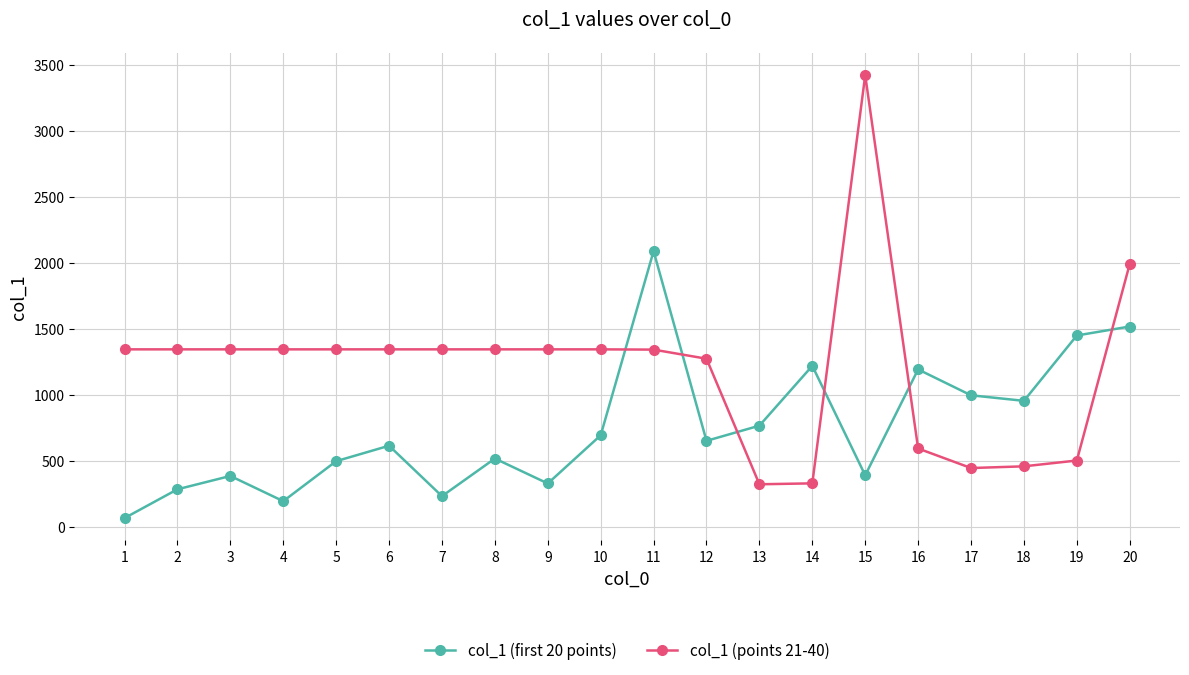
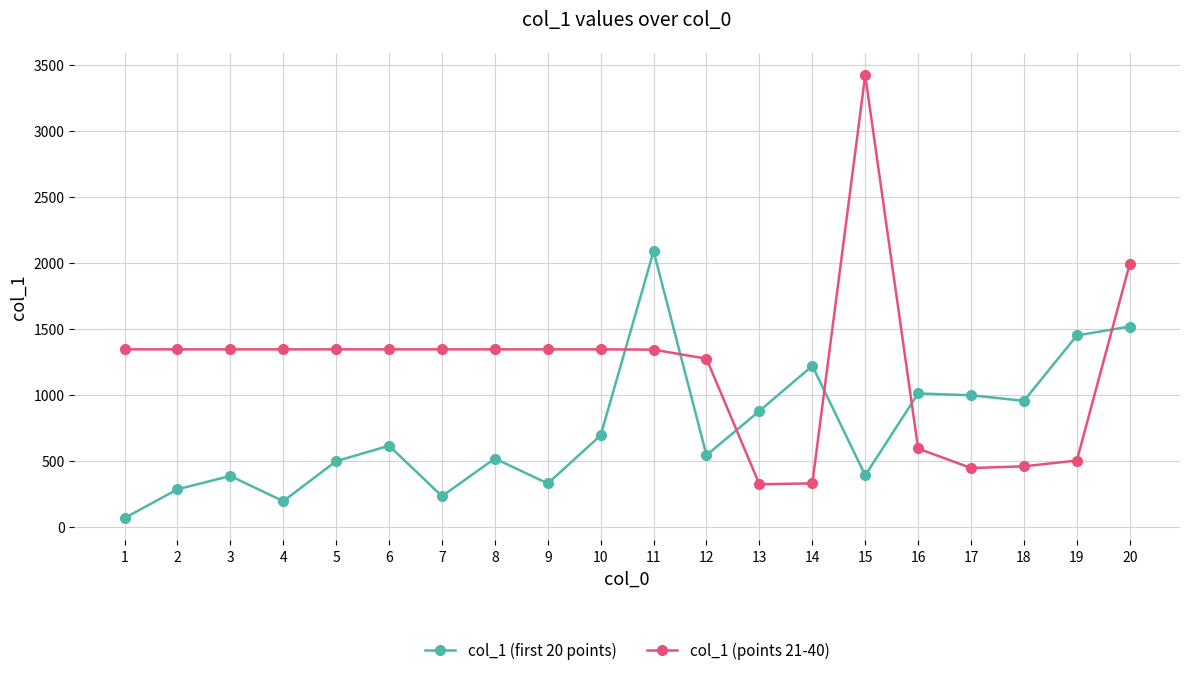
  {
    "col_1 (first 20 points)": {
      "1": 70,
      "2": 290,
      "3": 390,
      "4": 200,
      "5": 500,
      "6": 620,
      "7": 230,
      "8": 520,
      "9": 330,
      "10": 690,
      "11": 2090,
-     "12": 650,
-     "13": 770,
+     "12": 540,
+     "13": 880,
      "14": 1220,
      "15": 390,
-     "16": 1190,
+     "16": 1010,
      "17": 1000,
      "18": 960,
      "19": 1450,
      "20": 1520
    },
    "col_1 (points 21-40)": {
      "1": 1350,
      "2": 1350,
      "3": 1350,
      "4": 1350,
      "5": 1350,
      "6": 1350,
      "7": 1350,
      "8": 1350,
      "9": 1350,
      "10": 1350,
      "11": 1340,
      "12": 1270,
      "13": 320,
      "14": 330,
      "15": 3420,
      "16": 590,
      "17": 450,
      "18": 460,
      "19": 500,
      "20": 1990
    }
  }
